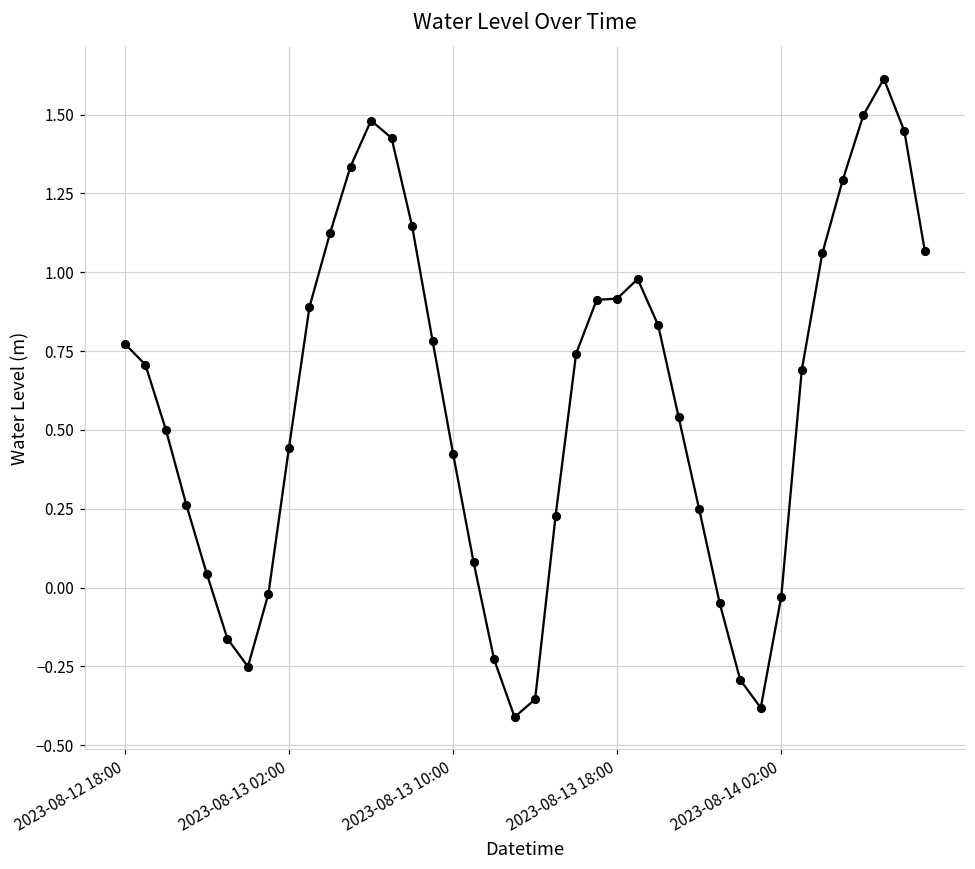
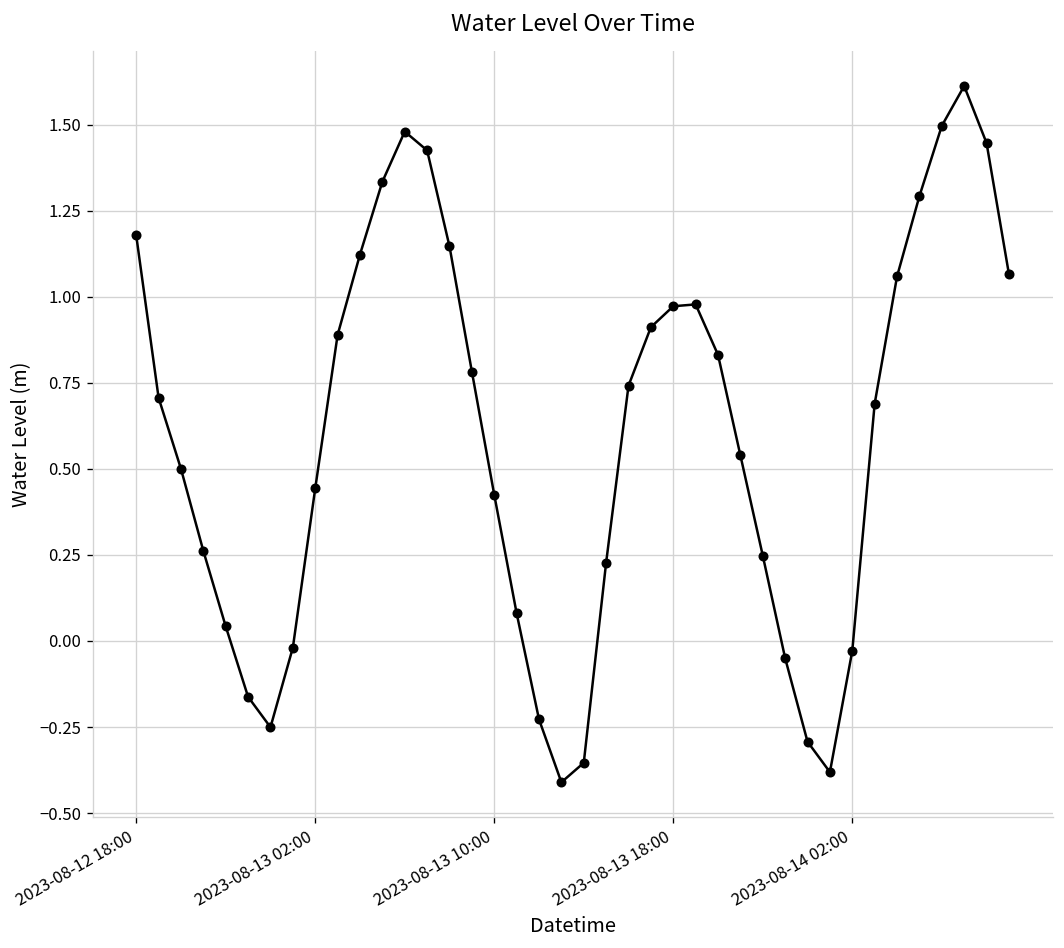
  {
-   "2023-08-12 18:00": 0.77,
+   "2023-08-12 18:00": 1.18,
    "2023-08-13 02:00": 0.44,
    "2023-08-13 10:00": 0.42,
-   "2023-08-13 18:00": 0.92,
+   "2023-08-13 18:00": 0.97,
    "2023-08-14 02:00": -0.03
  }
